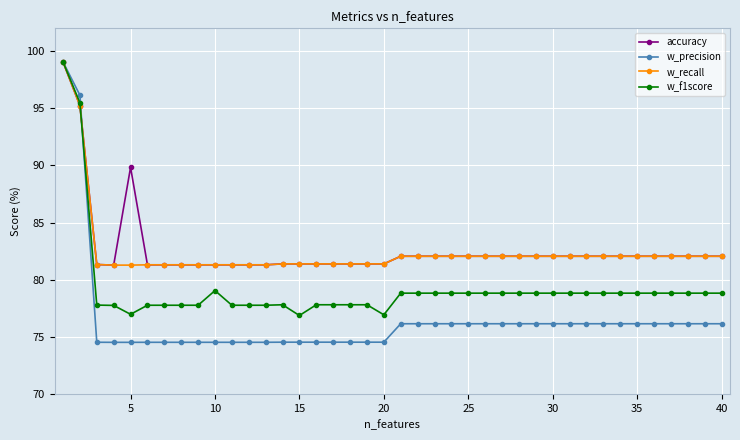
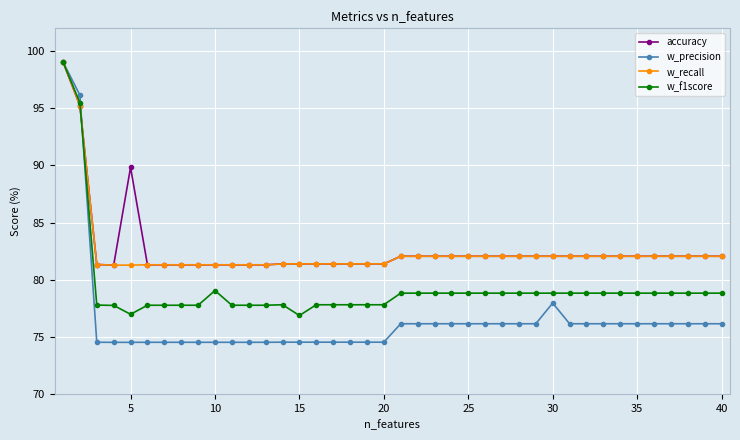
  {
    "accuracy": {
      "5": 89.8
    },
    "w_precision": {
      "5": 74.5,
      "10": 74.5,
      "15": 74.5,
      "20": 74.5,
      "25": 76.1,
-     "30": 76.1,
+     "30": 78.0,
      "35": 76.1,
      "40": 76.1
    },
    "w_recall": {
      "5": 81.3
    },
    "w_f1score": {
      "5": 77.0,
      "10": 79.0,
      "15": 76.9,
-     "20": 76.9,
+     "20": 77.8,
      "25": 78.8,
      "30": 78.8,
      "35": 78.8,
      "40": 78.8
    }
  }
